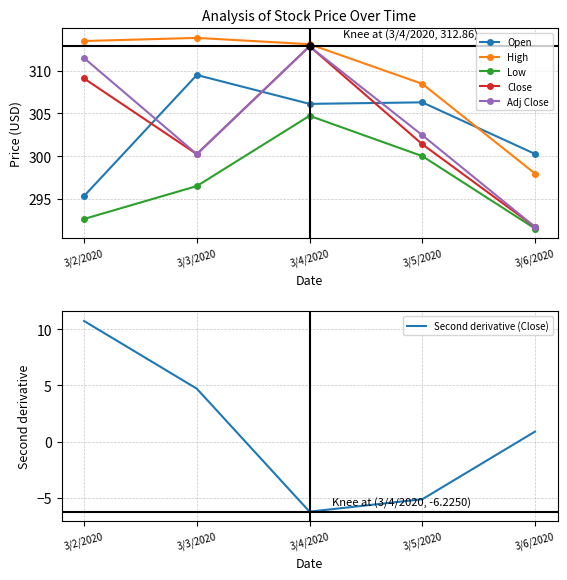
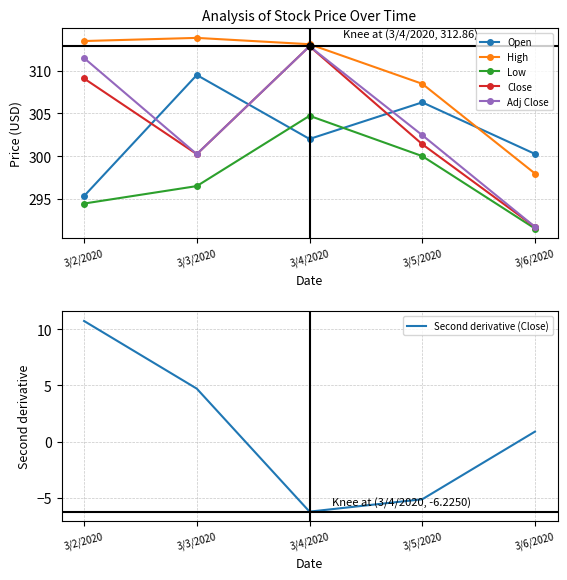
  {
    "Analysis of Stock Price Over Time": {
      "Open": {
        "3/2/2020": 295,
        "3/3/2020": 310,
-       "3/4/2020": 306,
+       "3/4/2020": 302,
        "3/5/2020": 306,
        "3/6/2020": 300
      },
      "High": {
        "3/2/2020": 313,
        "3/3/2020": 314,
        "3/5/2020": 308,
        "3/6/2020": 298
      },
      "Low": {
-       "3/2/2020": 293,
+       "3/2/2020": 294,
        "3/3/2020": 297,
        "3/4/2020": 305,
        "3/5/2020": 300
      },
      "Close": {
        "3/2/2020": 309,
        "3/5/2020": 301
      },
      "Adj Close": {
        "3/2/2020": 311,
        "3/5/2020": 302
      }
    }
  }
